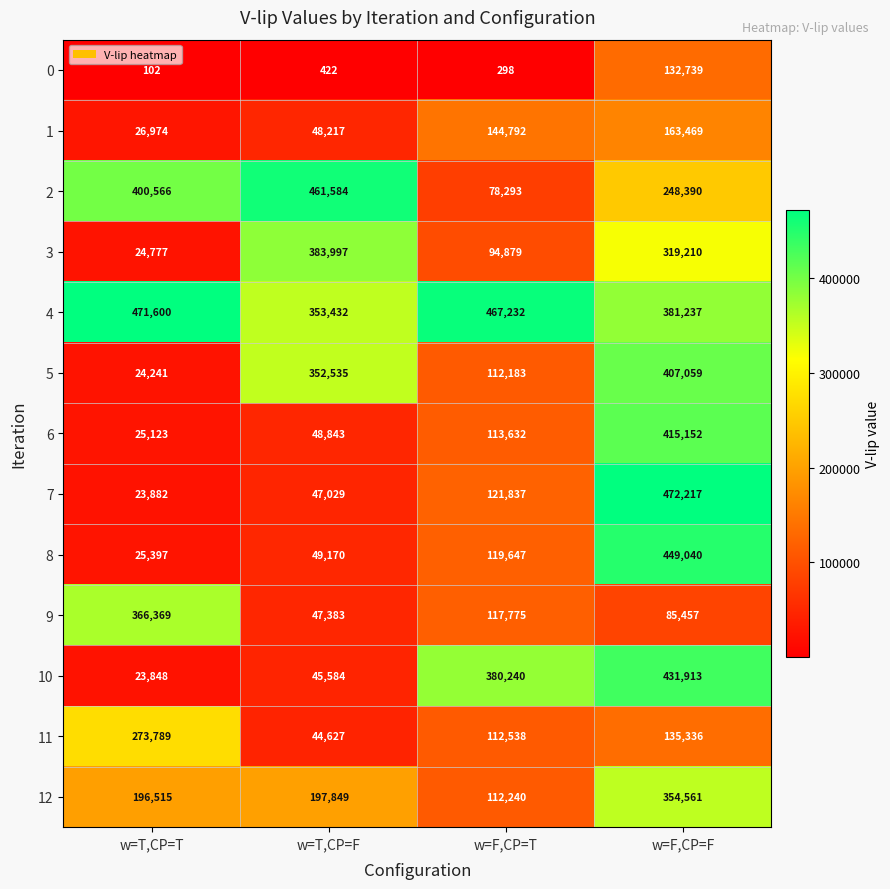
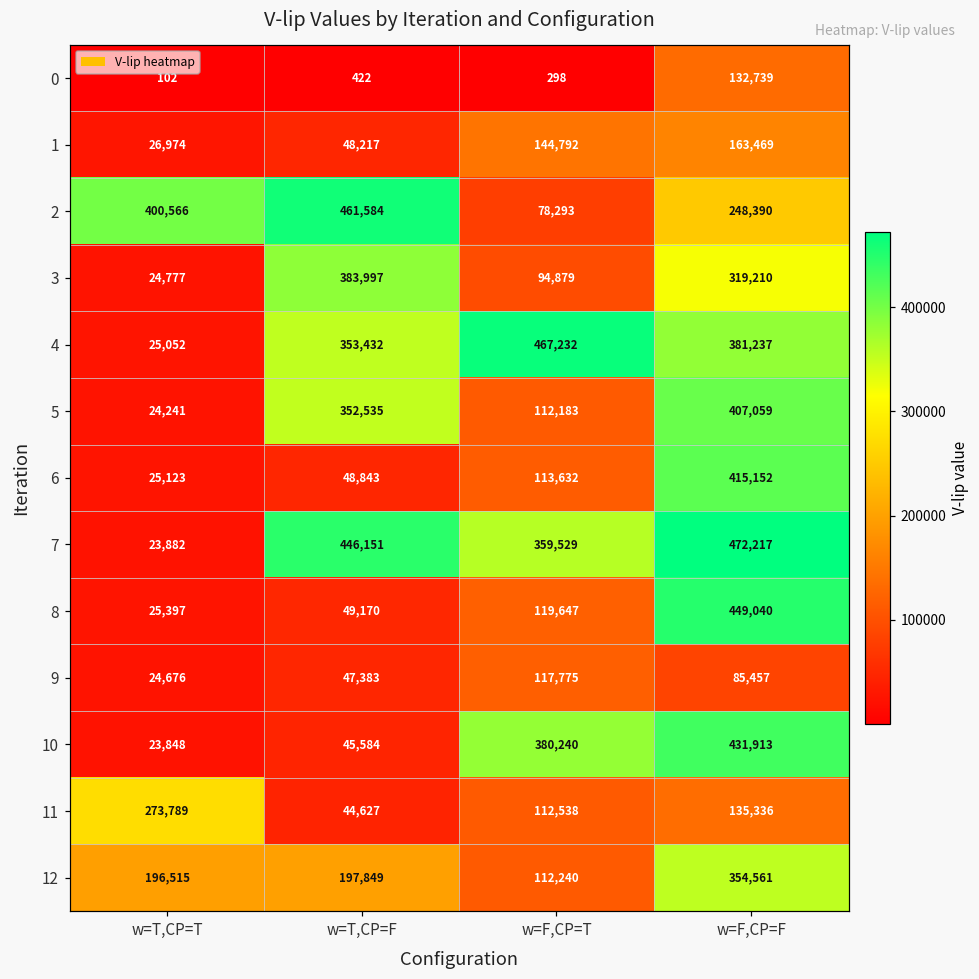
  {
    "0": {
      "w=T,CP=T": "102",
      "w=T,CP=F": "422",
      "w=F,CP=T": "298",
      "w=F,CP=F": "132,739"
    },
    "1": {
      "w=T,CP=T": "26,974",
      "w=T,CP=F": "48,217",
      "w=F,CP=T": "144,792",
      "w=F,CP=F": "163,469"
    },
    "2": {
      "w=T,CP=T": "400,566",
      "w=T,CP=F": "461,584",
      "w=F,CP=T": "78,293",
      "w=F,CP=F": "248,390"
    },
    "3": {
      "w=T,CP=T": "24,777",
      "w=T,CP=F": "383,997",
      "w=F,CP=T": "94,879",
      "w=F,CP=F": "319,210"
    },
    "4": {
-     "w=T,CP=T": "471,600",
+     "w=T,CP=T": "25,052",
      "w=T,CP=F": "353,432",
      "w=F,CP=T": "467,232",
      "w=F,CP=F": "381,237"
    },
    "5": {
      "w=T,CP=T": "24,241",
      "w=T,CP=F": "352,535",
      "w=F,CP=T": "112,183",
      "w=F,CP=F": "407,059"
    },
    "6": {
      "w=T,CP=T": "25,123",
      "w=T,CP=F": "48,843",
      "w=F,CP=T": "113,632",
      "w=F,CP=F": "415,152"
    },
    "7": {
      "w=T,CP=T": "23,882",
-     "w=T,CP=F": "47,029",
-     "w=F,CP=T": "121,837",
+     "w=T,CP=F": "446,151",
+     "w=F,CP=T": "359,529",
      "w=F,CP=F": "472,217"
    },
    "8": {
      "w=T,CP=T": "25,397",
      "w=T,CP=F": "49,170",
      "w=F,CP=T": "119,647",
      "w=F,CP=F": "449,040"
    },
    "9": {
-     "w=T,CP=T": "366,369",
+     "w=T,CP=T": "24,676",
      "w=T,CP=F": "47,383",
      "w=F,CP=T": "117,775",
      "w=F,CP=F": "85,457"
    },
    "10": {
      "w=T,CP=T": "23,848",
      "w=T,CP=F": "45,584",
      "w=F,CP=T": "380,240",
      "w=F,CP=F": "431,913"
    },
    "11": {
      "w=T,CP=T": "273,789",
      "w=T,CP=F": "44,627",
      "w=F,CP=T": "112,538",
      "w=F,CP=F": "135,336"
    },
    "12": {
      "w=T,CP=T": "196,515",
      "w=T,CP=F": "197,849",
      "w=F,CP=T": "112,240",
      "w=F,CP=F": "354,561"
    }
  }
